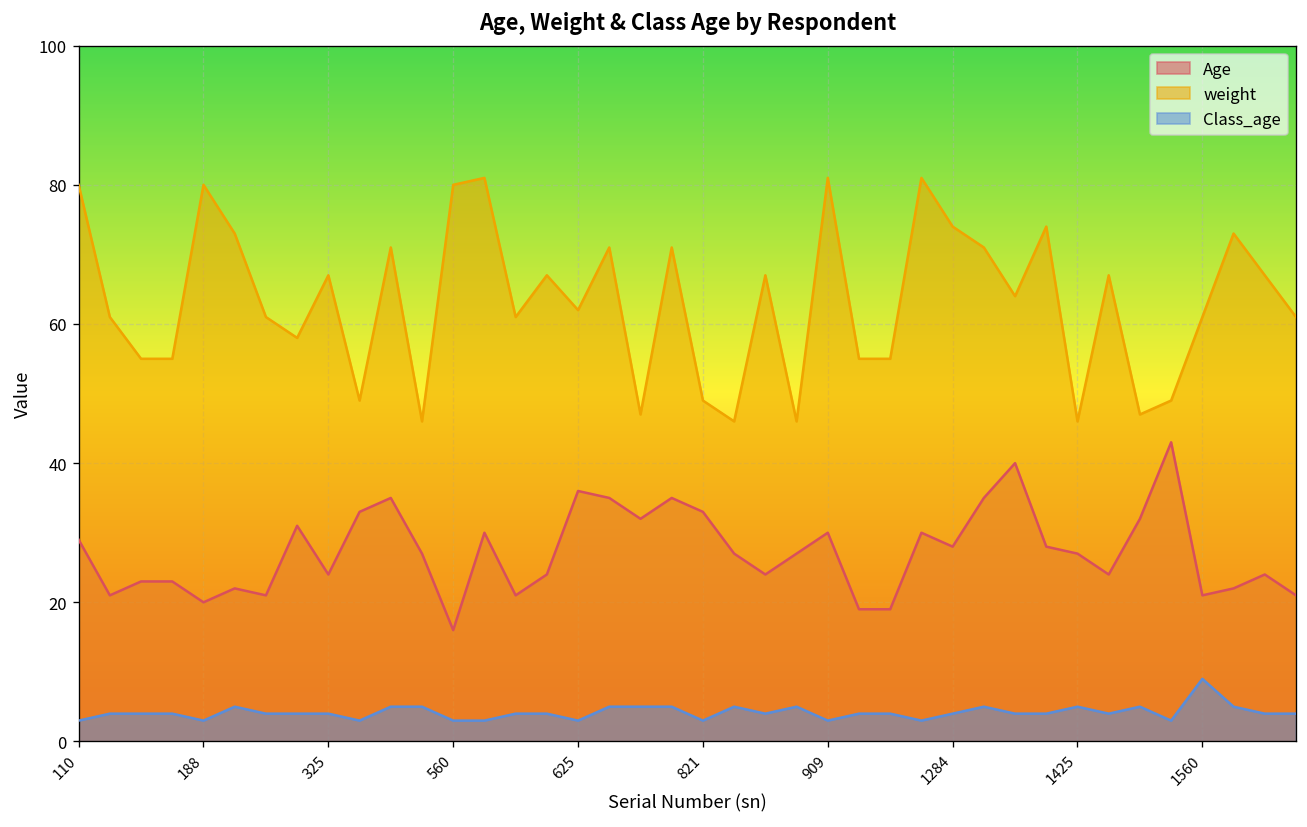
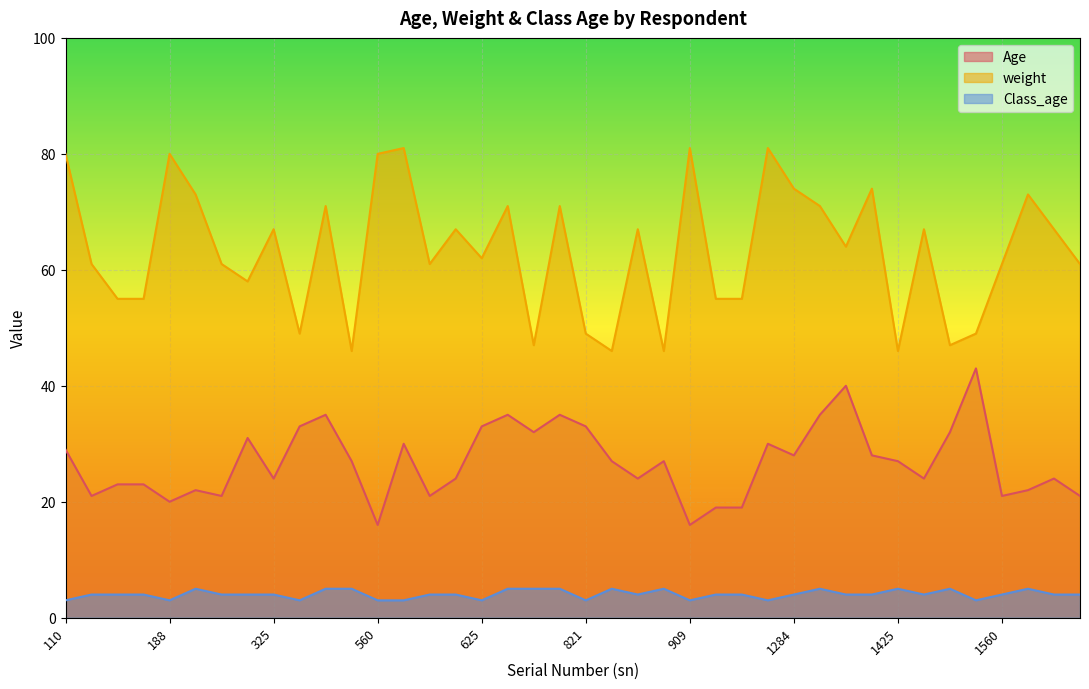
  {
    "Age": {
      "110": 29,
      "188": 20,
      "325": 24,
      "560": 16,
-     "625": 36,
+     "625": 33,
      "821": 33,
-     "909": 30,
+     "909": 16,
      "1284": 28,
      "1425": 27,
      "1560": 21
    },
    "weight": {
      "110": 80,
      "188": 80,
      "325": 67,
      "560": 80,
      "625": 62,
      "821": 49,
      "909": 81,
      "1284": 74,
      "1425": 46,
      "1560": 61
    },
    "Class_age": {
      "110": 3,
      "188": 3,
      "325": 4,
      "560": 3,
      "625": 3,
      "821": 3,
      "909": 3,
      "1284": 4,
      "1425": 5,
-     "1560": 9
+     "1560": 4
    }
  }
